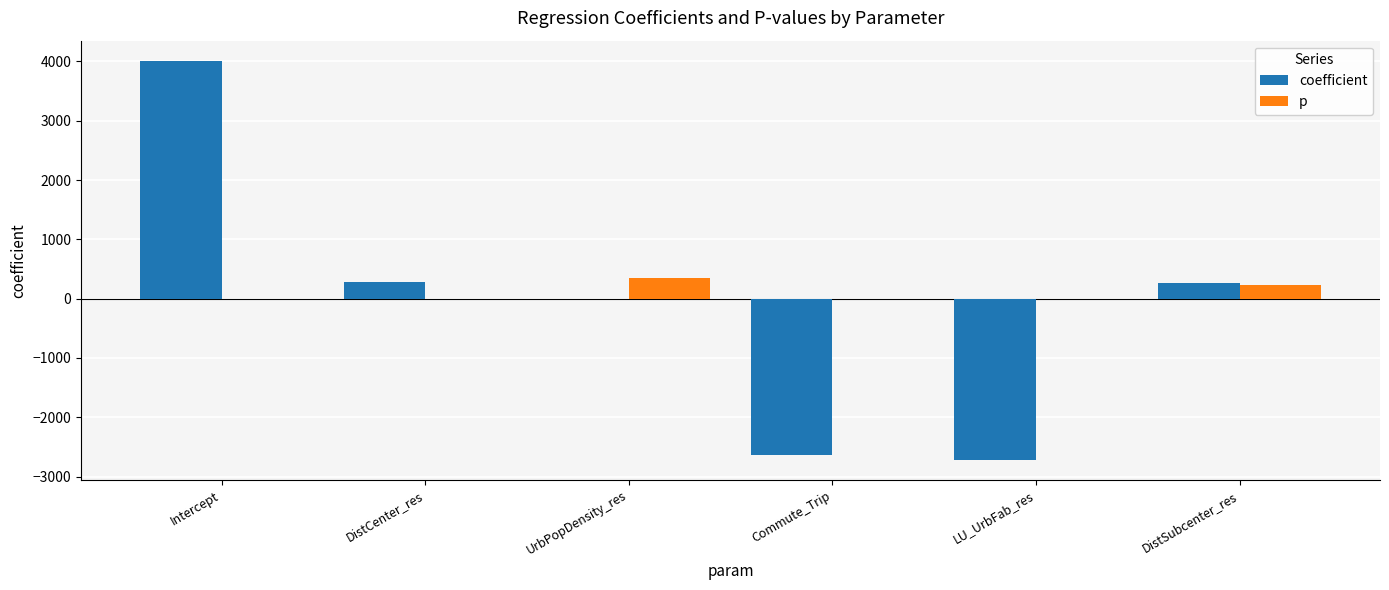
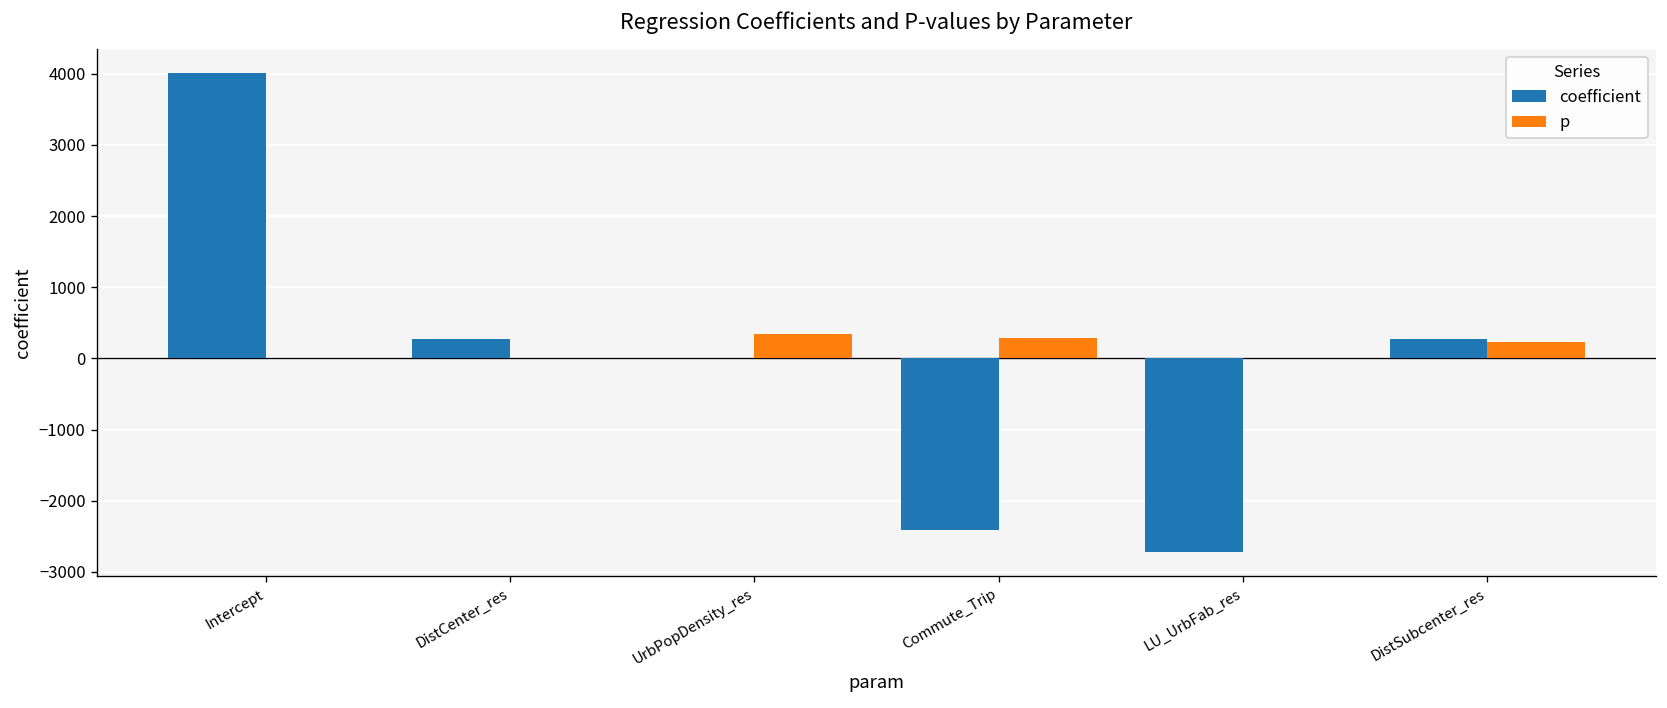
  {
    "coefficient": {
      "Intercept": 4000,
      "DistCenter_res": 300,
-     "Commute_Trip": -2600,
+     "Commute_Trip": -2400,
      "LU_UrbFab_res": -2700,
      "DistSubcenter_res": 300
    },
    "p": {
      "UrbPopDensity_res": 300,
-     "Commute_Trip": 0,
+     "Commute_Trip": 300,
      "DistSubcenter_res": 200
    }
  }
